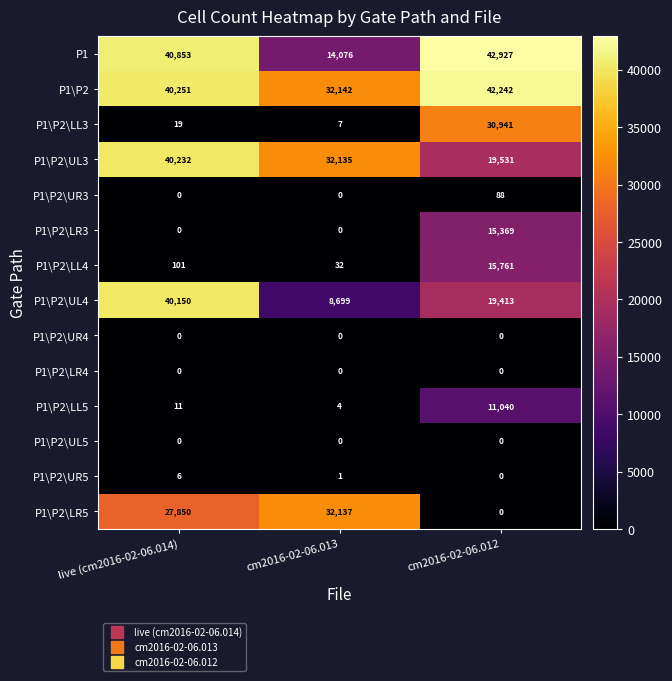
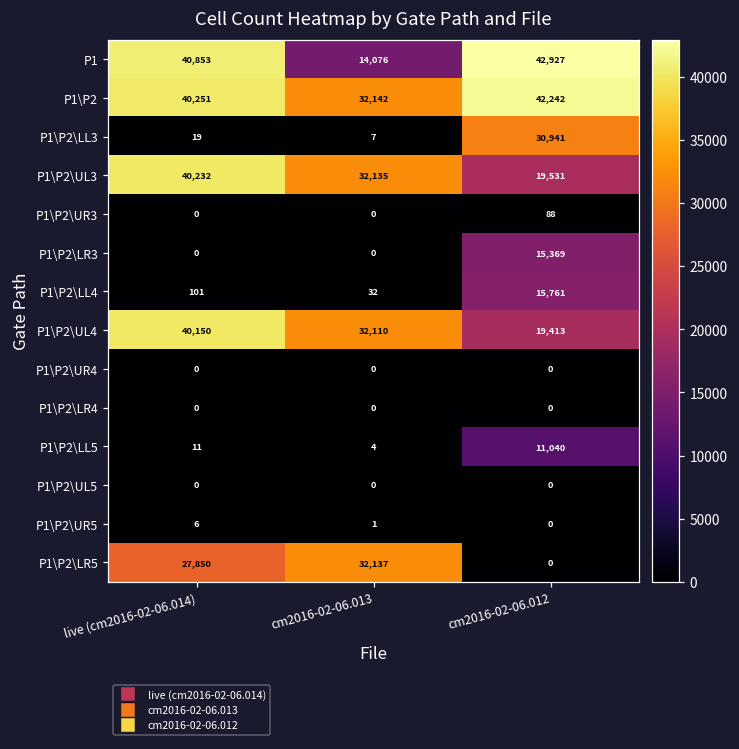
  {
    "P1": {
      "live (cm2016-02-06.014)": "40,853",
      "cm2016-02-06.013": "14,076",
      "cm2016-02-06.012": "42,927"
    },
    "P1\\P2": {
      "live (cm2016-02-06.014)": "40,251",
      "cm2016-02-06.013": "32,142",
      "cm2016-02-06.012": "42,242"
    },
    "P1\\P2\\LL3": {
      "live (cm2016-02-06.014)": "19",
      "cm2016-02-06.013": "7",
      "cm2016-02-06.012": "30,941"
    },
    "P1\\P2\\UL3": {
      "live (cm2016-02-06.014)": "40,232",
      "cm2016-02-06.013": "32,135",
      "cm2016-02-06.012": "19,531"
    },
    "P1\\P2\\UR3": {
      "live (cm2016-02-06.014)": "0",
      "cm2016-02-06.013": "0",
      "cm2016-02-06.012": "88"
    },
    "P1\\P2\\LR3": {
      "live (cm2016-02-06.014)": "0",
      "cm2016-02-06.013": "0",
      "cm2016-02-06.012": "15,369"
    },
    "P1\\P2\\LL4": {
      "live (cm2016-02-06.014)": "101",
      "cm2016-02-06.013": "32",
      "cm2016-02-06.012": "15,761"
    },
    "P1\\P2\\UL4": {
      "live (cm2016-02-06.014)": "40,150",
-     "cm2016-02-06.013": "8,699",
+     "cm2016-02-06.013": "32,110",
      "cm2016-02-06.012": "19,413"
    },
    "P1\\P2\\UR4": {
      "live (cm2016-02-06.014)": "0",
      "cm2016-02-06.013": "0",
      "cm2016-02-06.012": "0"
    },
    "P1\\P2\\LR4": {
      "live (cm2016-02-06.014)": "0",
      "cm2016-02-06.013": "0",
      "cm2016-02-06.012": "0"
    },
    "P1\\P2\\LL5": {
      "live (cm2016-02-06.014)": "11",
      "cm2016-02-06.013": "4",
      "cm2016-02-06.012": "11,040"
    },
    "P1\\P2\\UL5": {
      "live (cm2016-02-06.014)": "0",
      "cm2016-02-06.013": "0",
      "cm2016-02-06.012": "0"
    },
    "P1\\P2\\UR5": {
      "live (cm2016-02-06.014)": "6",
      "cm2016-02-06.013": "1",
      "cm2016-02-06.012": "0"
    },
    "P1\\P2\\LR5": {
      "live (cm2016-02-06.014)": "27,850",
      "cm2016-02-06.013": "32,137",
      "cm2016-02-06.012": "0"
    }
  }
